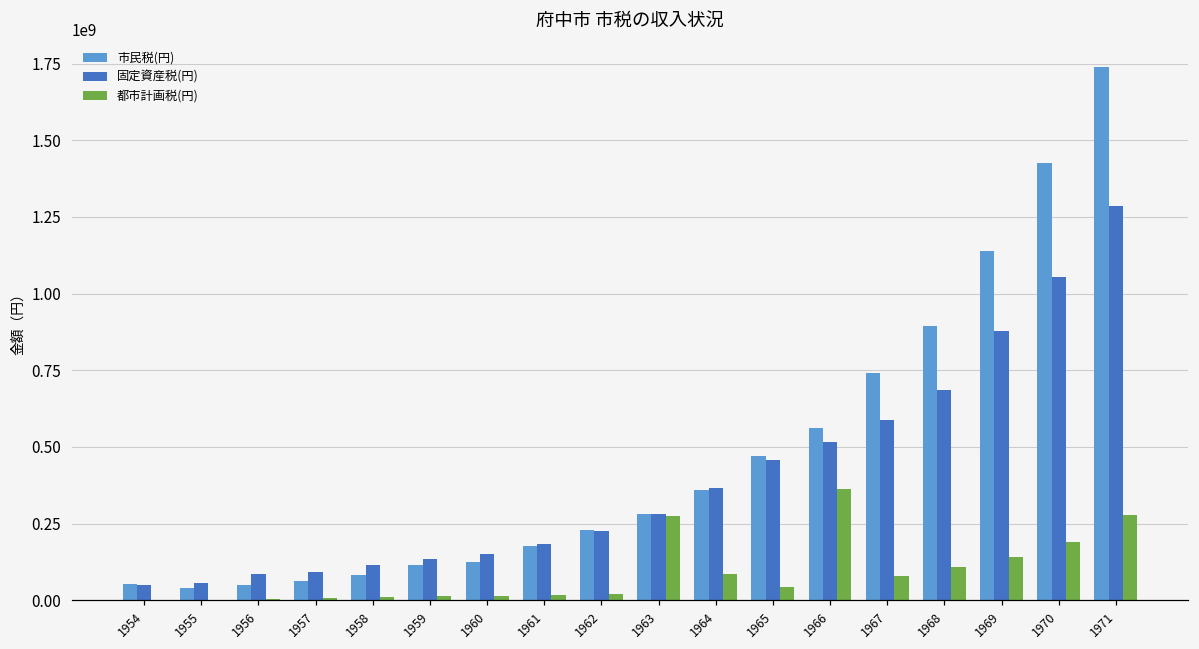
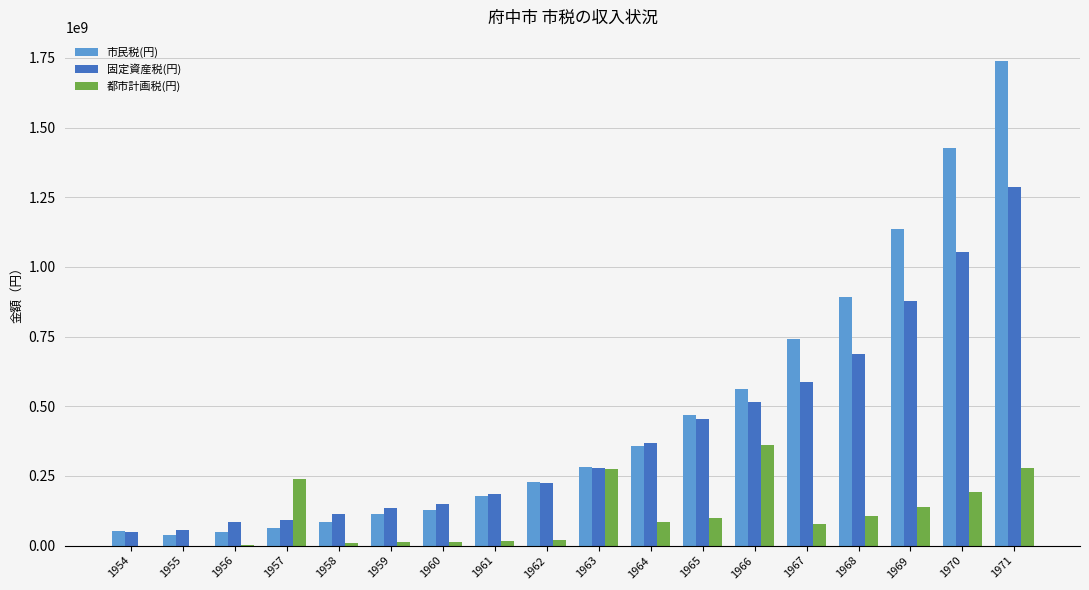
  {
    "都市計画税(円)": {
      "1954": 0,
      "1955": 0,
-     "1957": 10000000,
+     "1957": 240000000,
      "1958": 10000000,
      "1959": 10000000,
      "1960": 10000000,
      "1961": 20000000,
      "1962": 20000000,
      "1963": 280000000,
      "1964": 80000000,
-     "1965": 40000000,
+     "1965": 100000000,
      "1966": 360000000,
      "1967": 80000000,
      "1968": 110000000,
      "1969": 140000000,
      "1970": 190000000,
      "1971": 280000000
    }
  }
